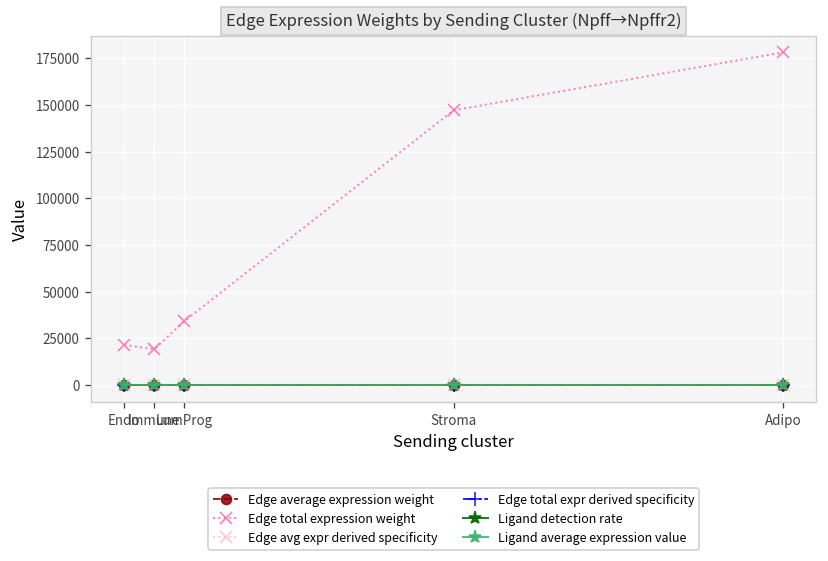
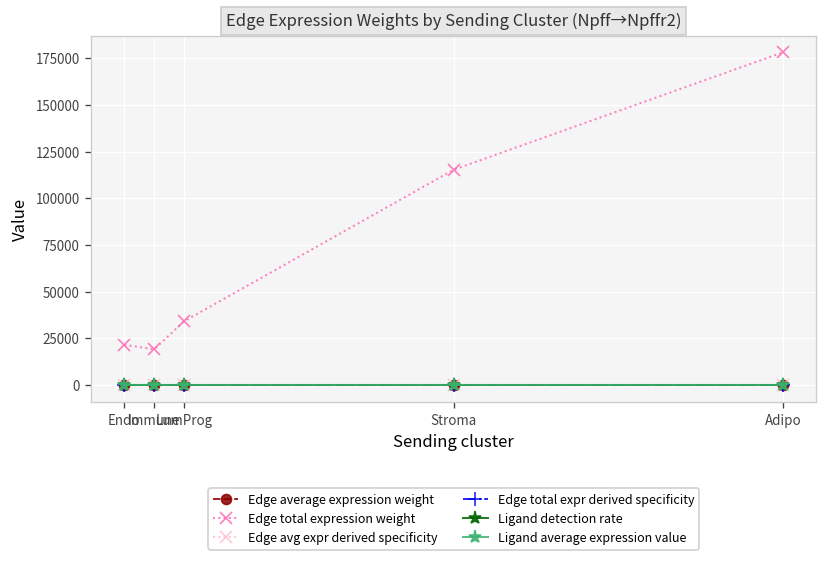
  {
    "Ligand average expression value": {
      "Stroma": 0,
      "Adipo": 0
    },
    "Edge total expression weight": {
-     "Stroma": 147000,
+     "Stroma": 115000,
      "Adipo": 178000
    }
  }
